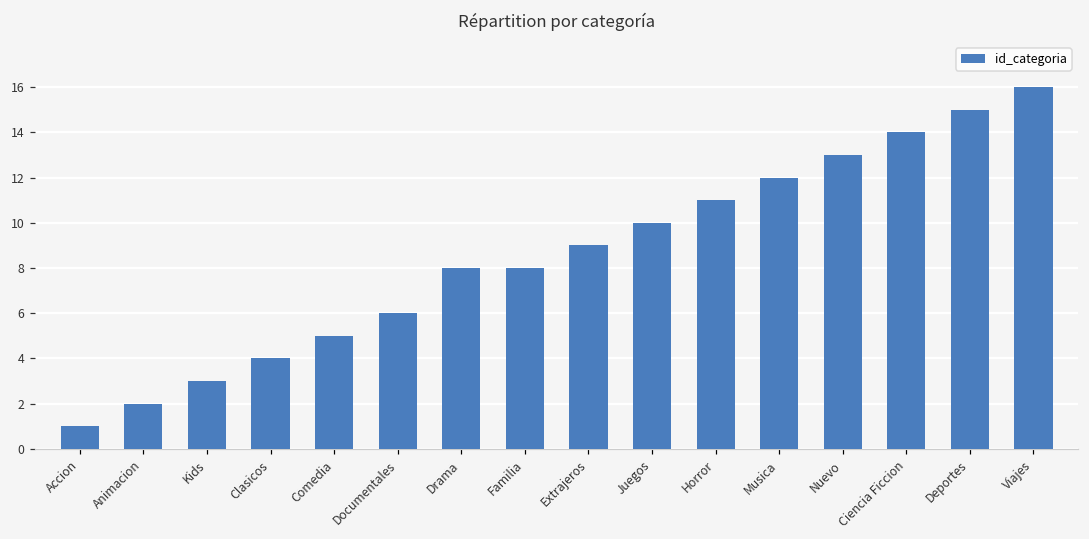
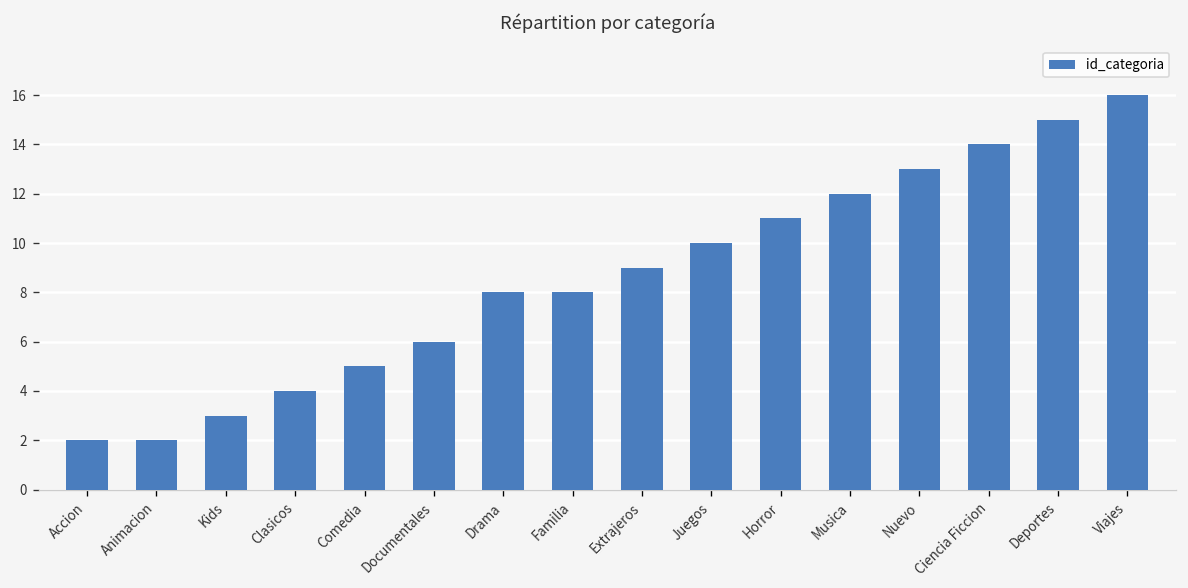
  {
-   "Accion": 1,
+   "Accion": 2,
    "Animacion": 2,
    "Kids": 3,
    "Clasicos": 4,
    "Comedia": 5,
    "Documentales": 6,
    "Drama": 8,
    "Familia": 8,
    "Extrajeros": 9,
    "Juegos": 10,
    "Horror": 11,
    "Musica": 12,
    "Nuevo": 13,
    "Ciencia Ficcion": 14,
    "Deportes": 15,
    "Viajes": 16
  }
